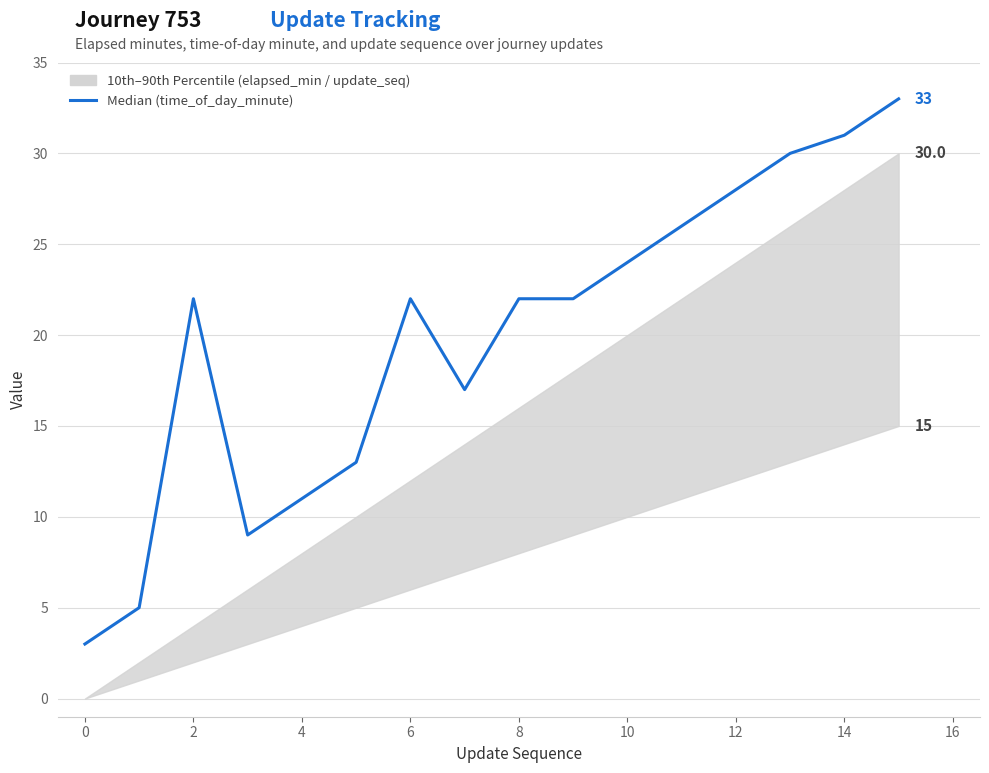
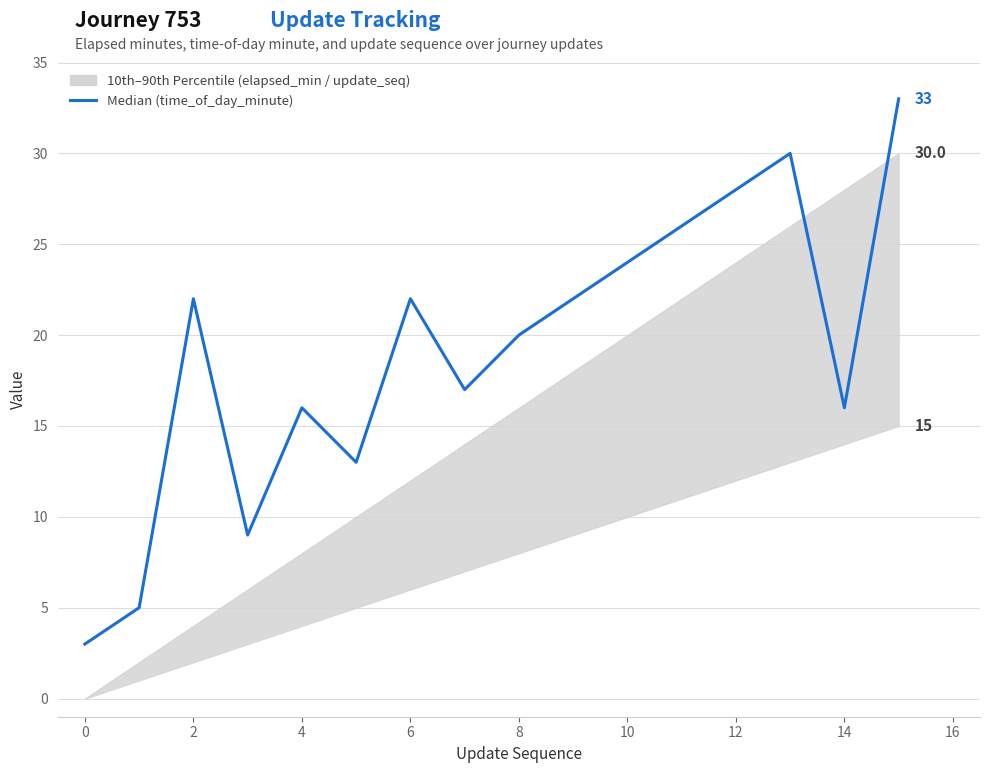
  {
    "Median (time_of_day_minute)": {
      "0": 3,
      "2": 22,
-     "4": 11,
+     "4": 16,
      "6": 22,
-     "8": 22,
+     "8": 20,
      "10": 24,
      "12": 28,
-     "14": 31
+     "14": 16
    }
  }
